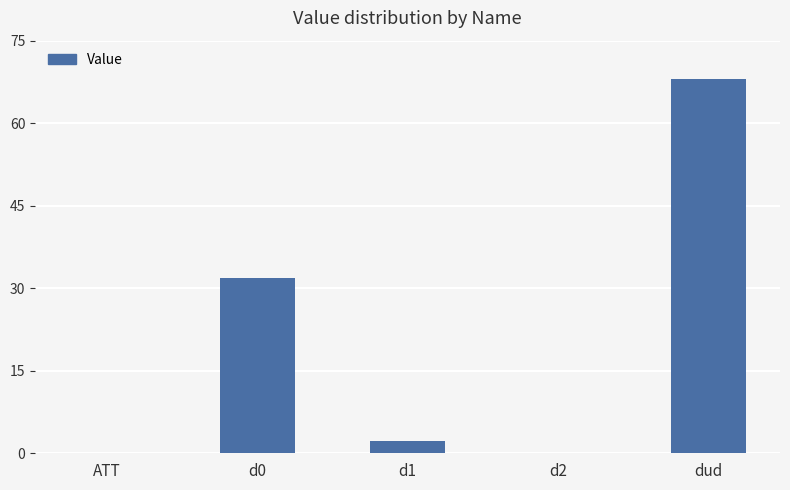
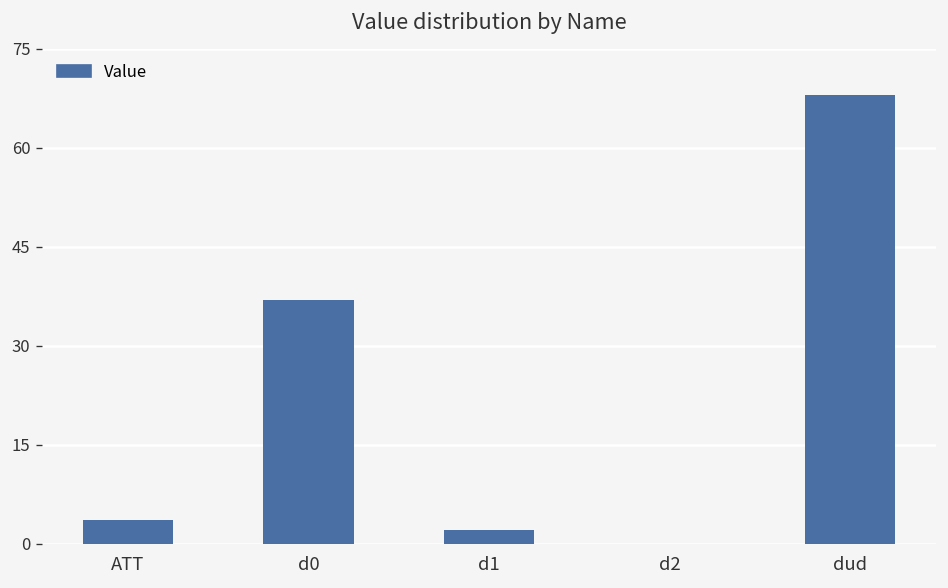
  {
-   "ATT": 0,
-   "d0": 32,
+   "ATT": 4,
+   "d0": 37,
    "d1": 2,
    "d2": 0,
    "dud": 68
  }
